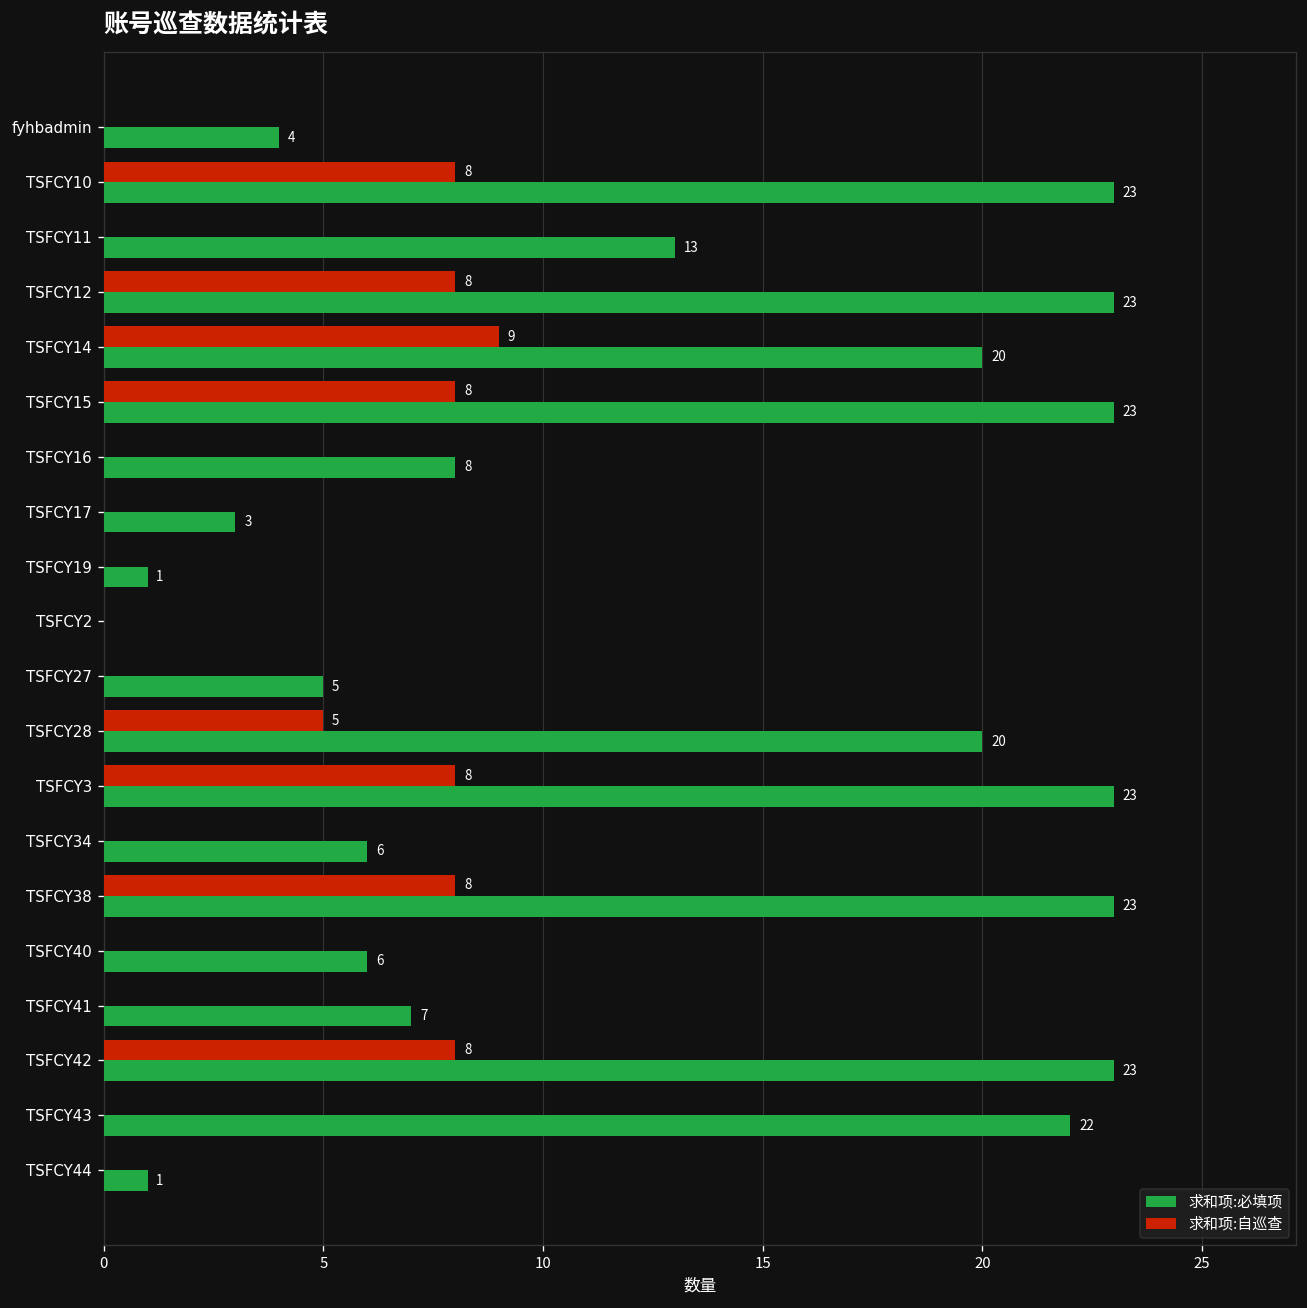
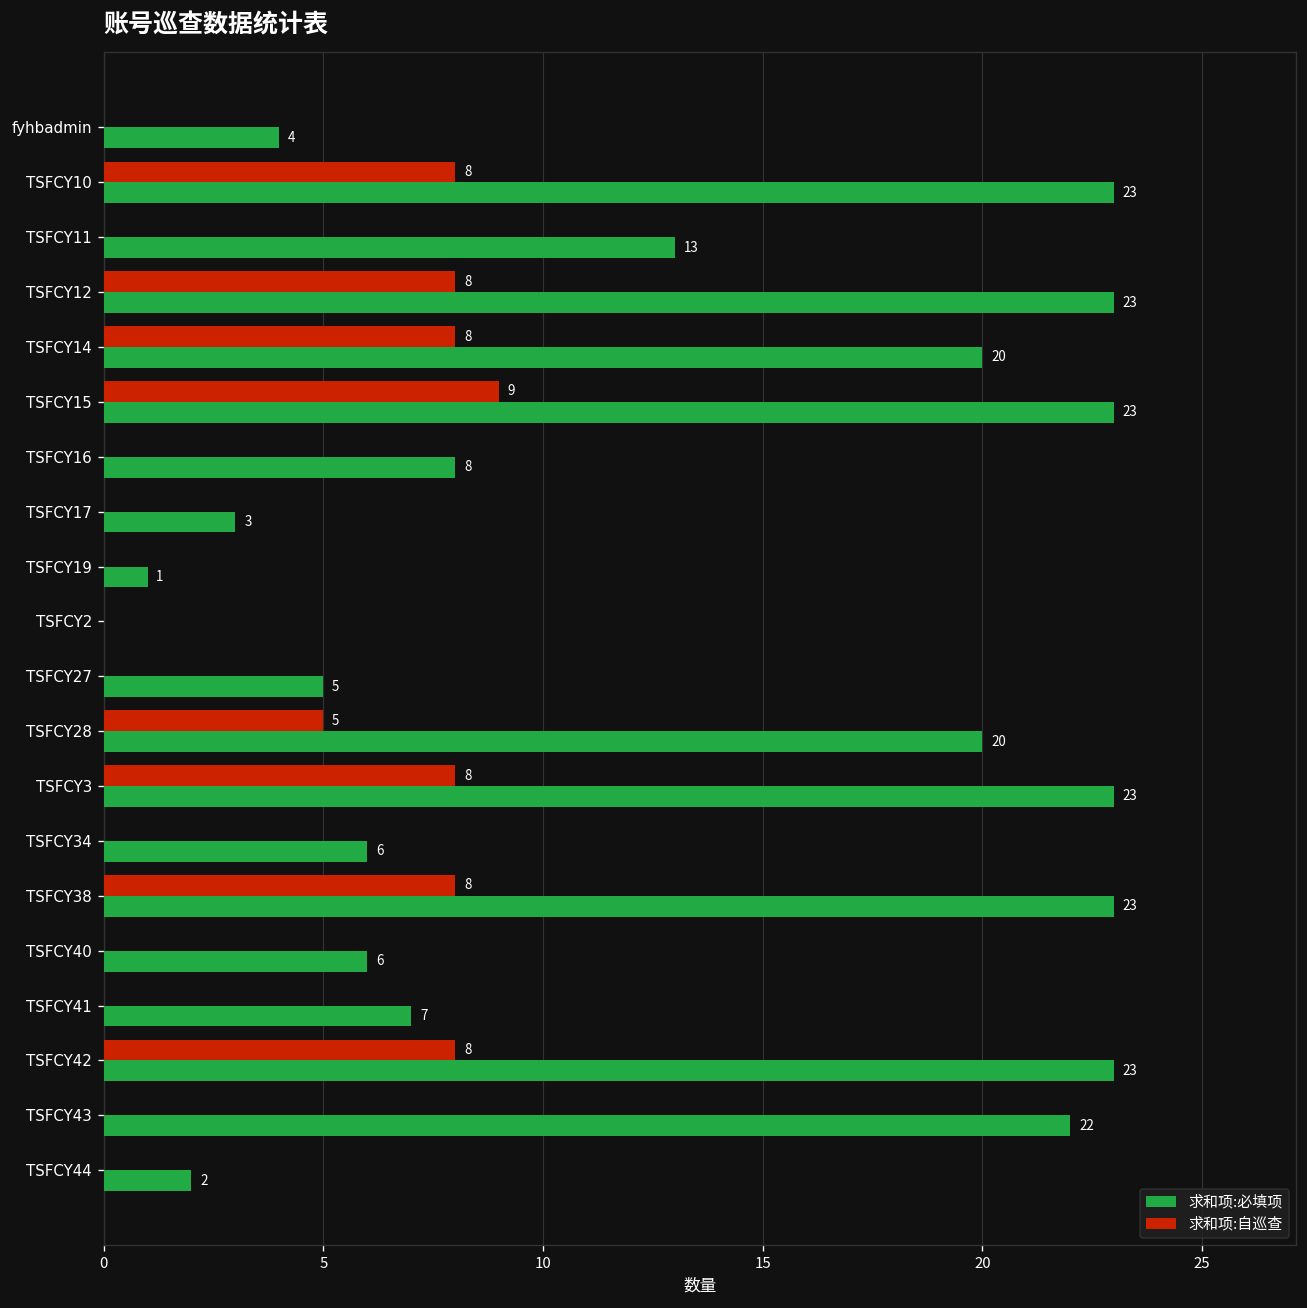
  {
    "求和项:必填项": {
      "fyhbadmin": 4,
      "TSFCY10": 23,
      "TSFCY11": 13,
      "TSFCY12": 23,
      "TSFCY14": 20,
      "TSFCY15": 23,
      "TSFCY16": 8,
      "TSFCY17": 3,
      "TSFCY19": 1,
      "TSFCY27": 5,
      "TSFCY28": 20,
      "TSFCY3": 23,
      "TSFCY34": 6,
      "TSFCY38": 23,
      "TSFCY40": 6,
      "TSFCY41": 7,
      "TSFCY42": 23,
      "TSFCY43": 22,
-     "TSFCY44": 1
+     "TSFCY44": 2
    },
    "求和项:自巡查": {
      "TSFCY10": 8,
      "TSFCY12": 8,
-     "TSFCY14": 9,
-     "TSFCY15": 8,
+     "TSFCY14": 8,
+     "TSFCY15": 9,
      "TSFCY28": 5,
      "TSFCY3": 8,
      "TSFCY38": 8,
      "TSFCY42": 8
    }
  }
